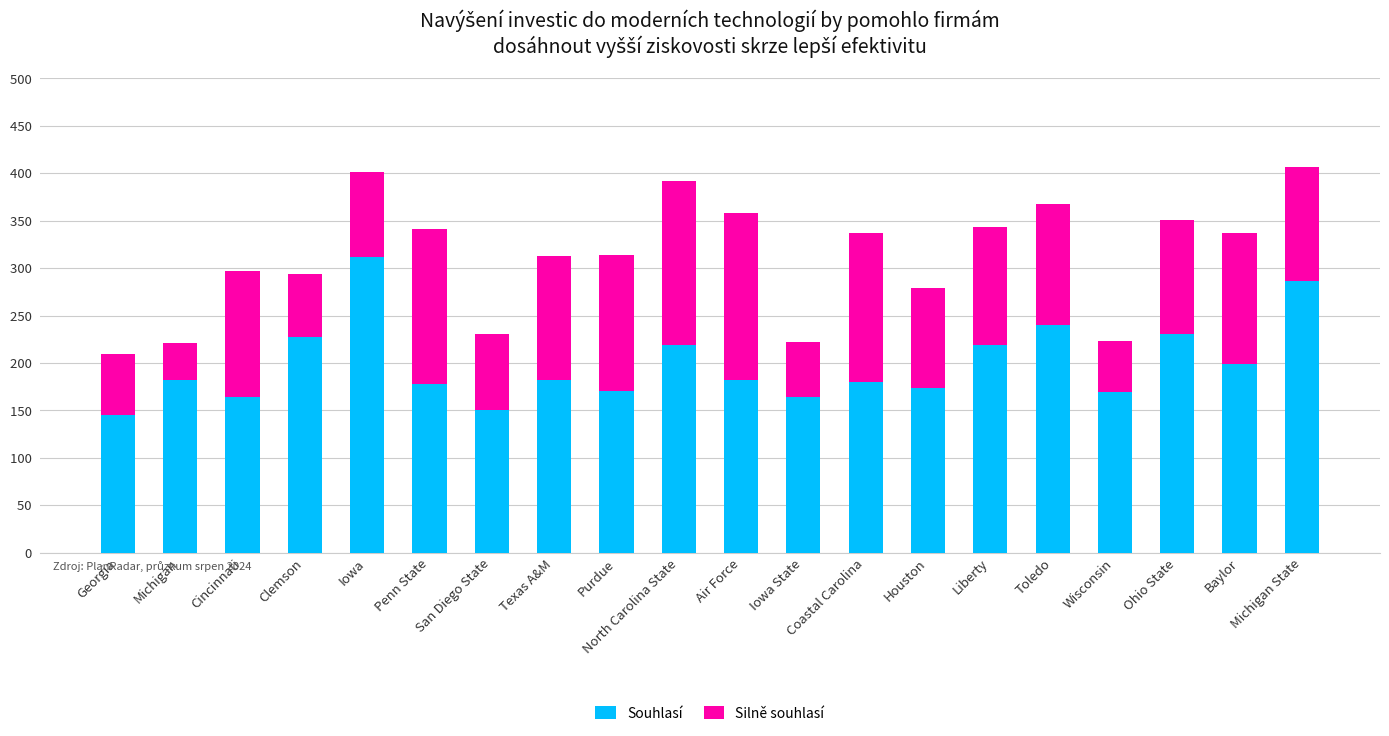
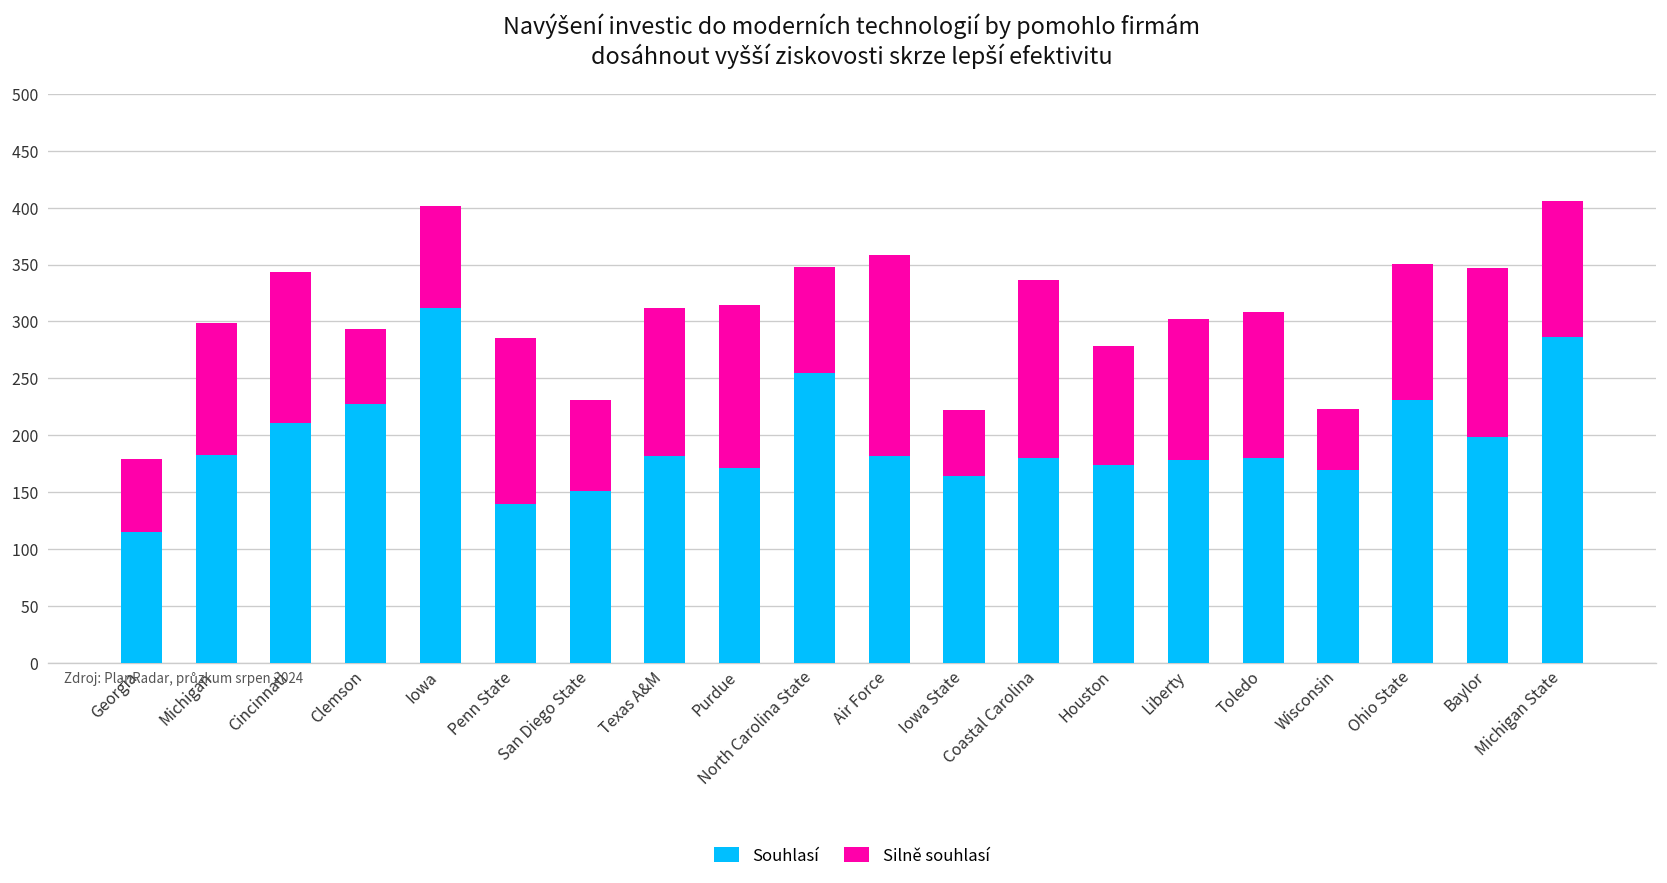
  {
    "Souhlasí": {
-     "Georgia": 140,
+     "Georgia": 110,
      "Michigan": 180,
-     "Cincinnati": 160,
+     "Cincinnati": 210,
      "Clemson": 230,
      "Iowa": 310,
-     "Penn State": 180,
+     "Penn State": 140,
      "San Diego State": 150,
      "Texas A&M": 180,
      "Purdue": 170,
-     "North Carolina State": 220,
+     "North Carolina State": 250,
      "Air Force": 180,
      "Iowa State": 160,
      "Coastal Carolina": 180,
      "Houston": 170,
-     "Liberty": 220,
-     "Toledo": 240,
+     "Liberty": 180,
+     "Toledo": 180,
      "Wisconsin": 170,
      "Ohio State": 230,
      "Baylor": 200,
      "Michigan State": 290
    },
    "Silně souhlasí": {
      "Georgia": 60,
-     "Michigan": 40,
+     "Michigan": 120,
      "Cincinnati": 130,
      "Clemson": 70,
      "Iowa": 90,
-     "Penn State": 160,
+     "Penn State": 150,
      "San Diego State": 80,
      "Texas A&M": 130,
      "Purdue": 140,
-     "North Carolina State": 170,
+     "North Carolina State": 90,
      "Air Force": 180,
      "Iowa State": 60,
      "Coastal Carolina": 160,
      "Houston": 100,
      "Liberty": 120,
      "Toledo": 130,
      "Wisconsin": 50,
      "Ohio State": 120,
-     "Baylor": 140,
+     "Baylor": 150,
      "Michigan State": 120
    }
  }
